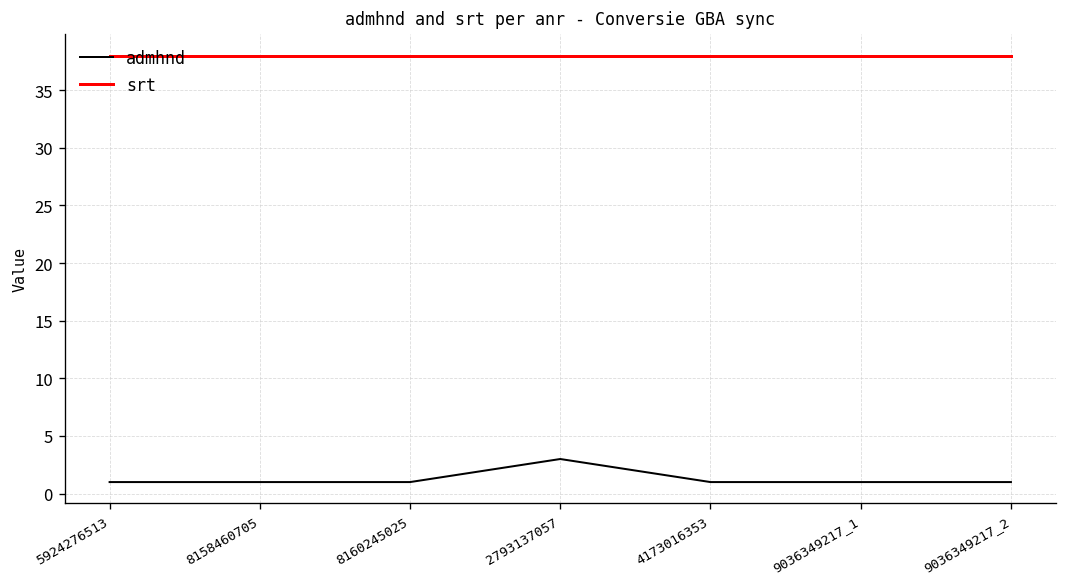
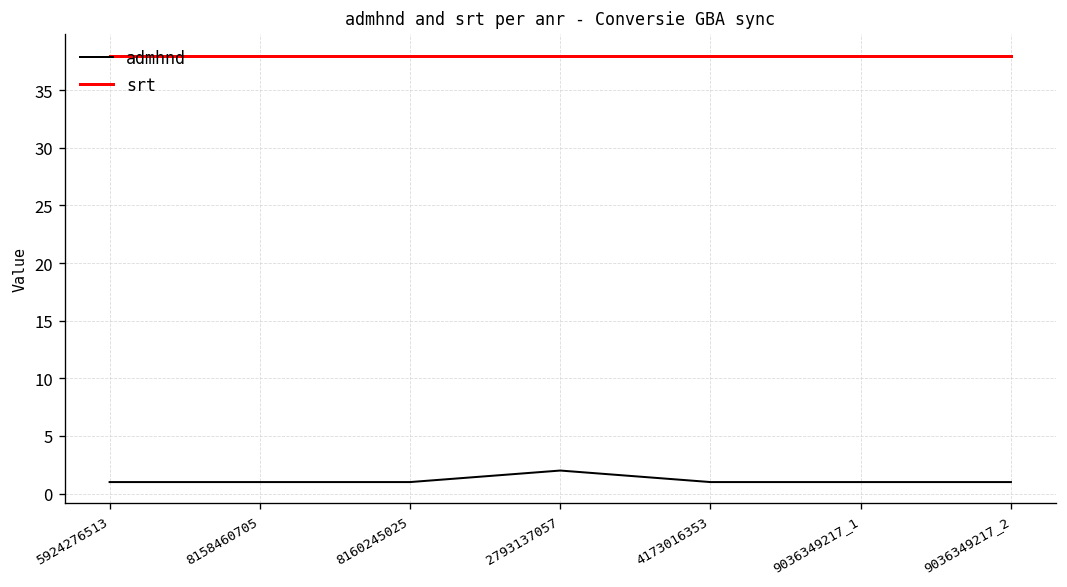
  {
    "admhnd": {
      "5924276513": 1,
      "8158460705": 1,
      "8160245025": 1,
-     "2793137057": 3,
+     "2793137057": 2,
      "4173016353": 1,
      "9036349217_1": 1,
      "9036349217_2": 1
    },
    "srt": {
      "5924276513": 38,
      "8158460705": 38,
      "8160245025": 38,
      "2793137057": 38,
      "4173016353": 38,
      "9036349217_1": 38,
      "9036349217_2": 38
    }
  }
